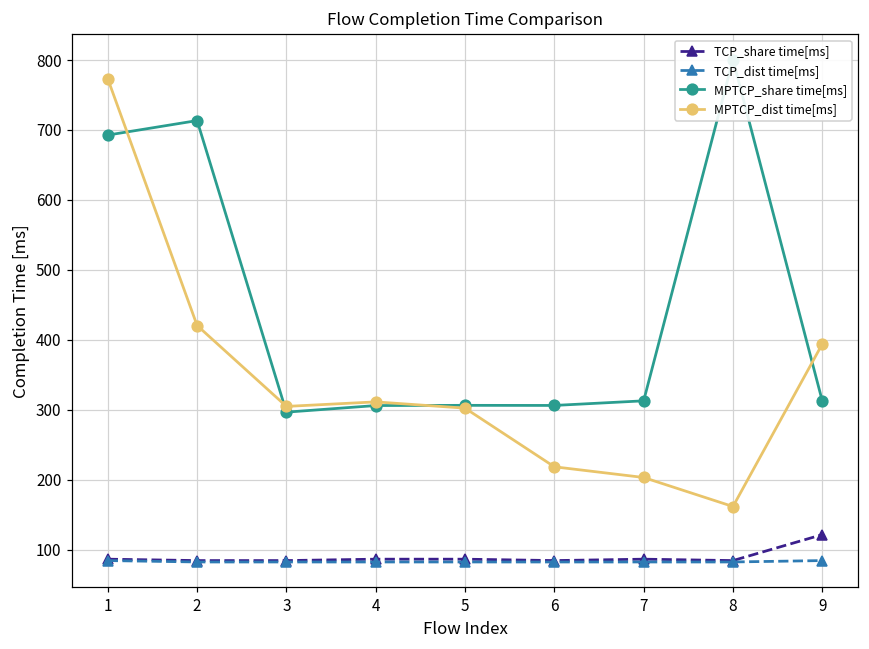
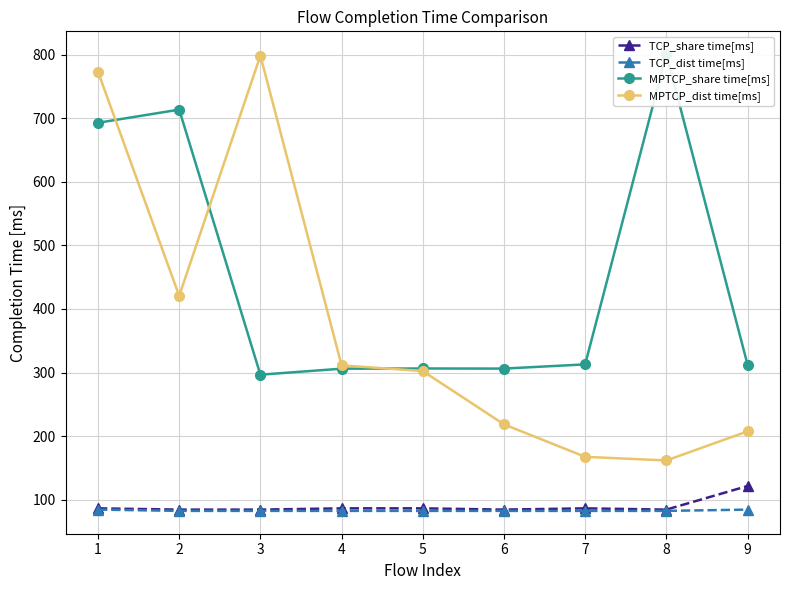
  {
    "TCP_share time[ms]": {
      "4": 90,
      "5": 90,
      "7": 90,
      "9": 120
    },
    "MPTCP_dist time[ms]": {
      "1": 770,
      "2": 420,
-     "3": 300,
+     "3": 800,
      "4": 310,
      "5": 300,
      "6": 220,
-     "7": 200,
+     "7": 170,
      "8": 160,
-     "9": 390
+     "9": 210
    }
  }
